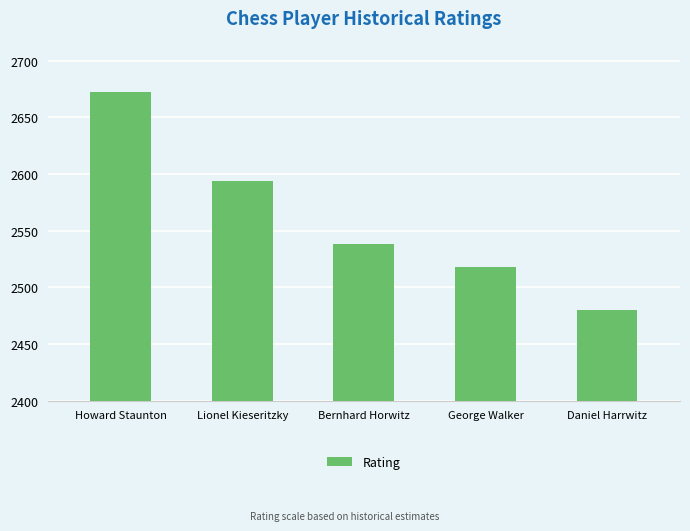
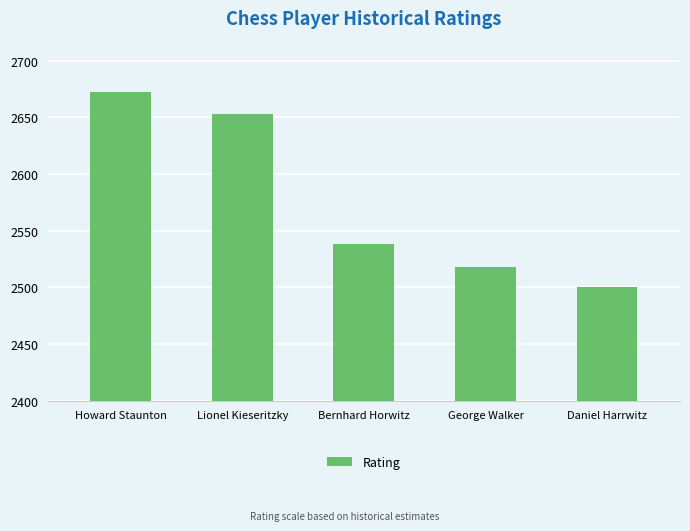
  {
    "Howard Staunton": 2672,
-   "Lionel Kieseritzky": 2594,
+   "Lionel Kieseritzky": 2653,
    "Bernhard Horwitz": 2538,
    "George Walker": 2518,
-   "Daniel Harrwitz": 2480
+   "Daniel Harrwitz": 2500
  }
